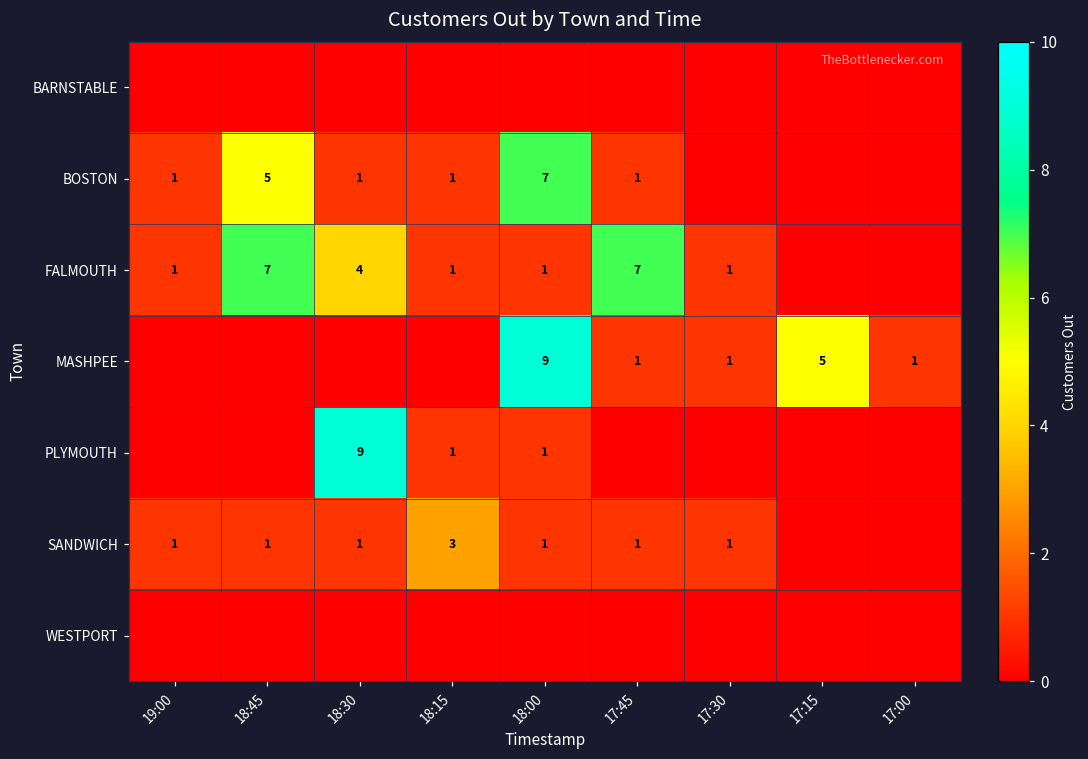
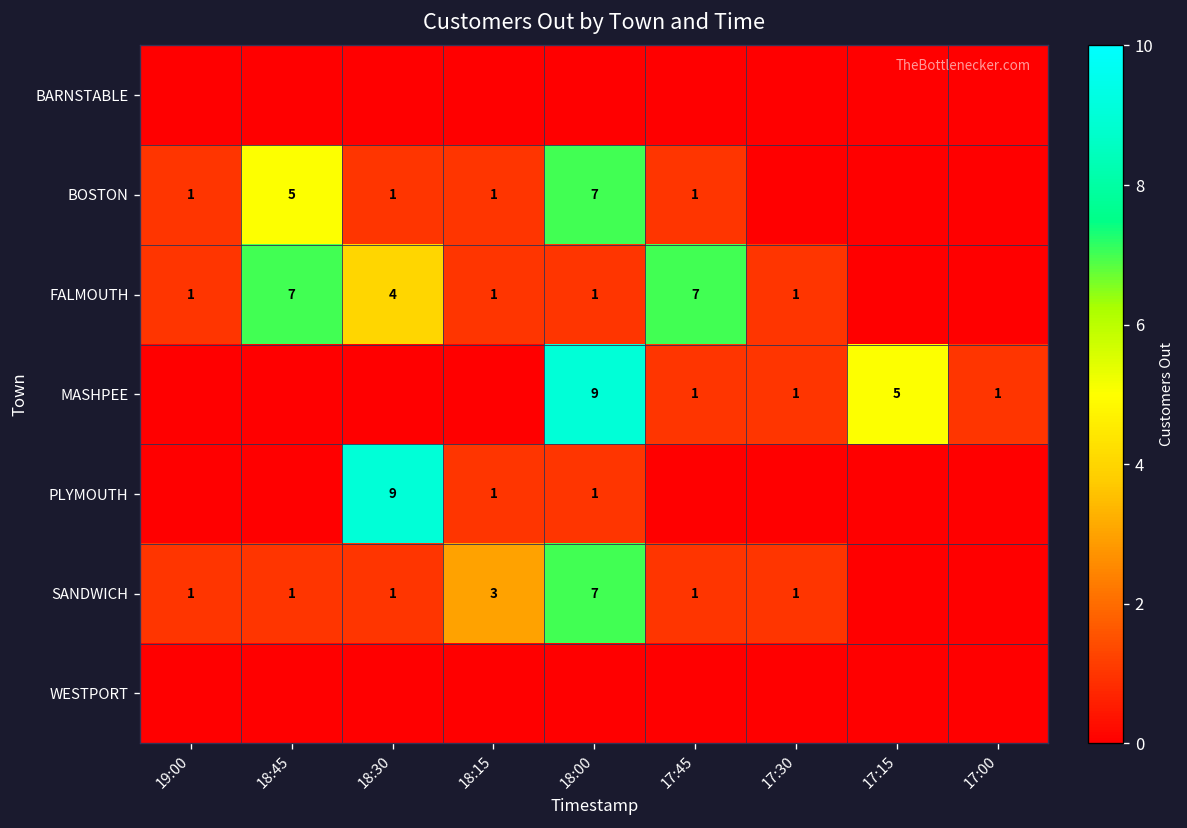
  {
    "BOSTON": {
      "19:00": 1,
      "18:45": 5,
      "18:30": 1,
      "18:15": 1,
      "18:00": 7,
      "17:45": 1
    },
    "FALMOUTH": {
      "19:00": 1,
      "18:45": 7,
      "18:30": 4,
      "18:15": 1,
      "18:00": 1,
      "17:45": 7,
      "17:30": 1
    },
    "MASHPEE": {
      "18:00": 9,
      "17:45": 1,
      "17:30": 1,
      "17:15": 5,
      "17:00": 1
    },
    "PLYMOUTH": {
      "18:30": 9,
      "18:15": 1,
      "18:00": 1
    },
    "SANDWICH": {
      "19:00": 1,
      "18:45": 1,
      "18:30": 1,
      "18:15": 3,
-     "18:00": 1,
+     "18:00": 7,
      "17:45": 1,
      "17:30": 1
    }
  }
